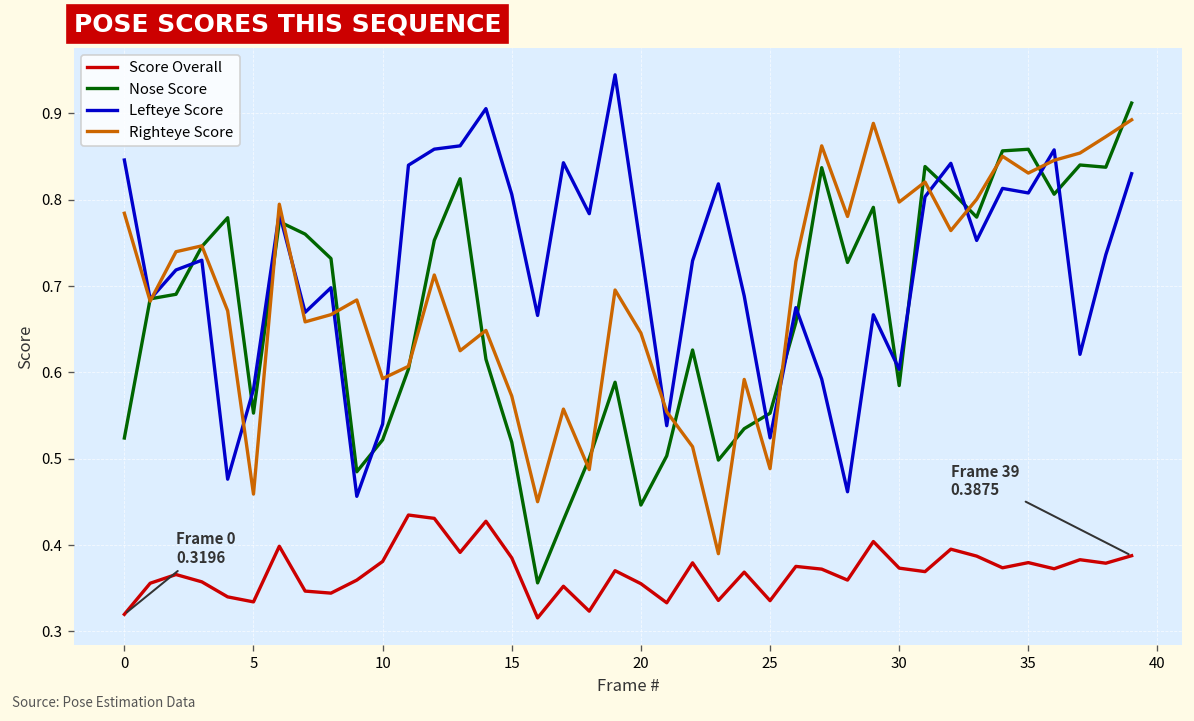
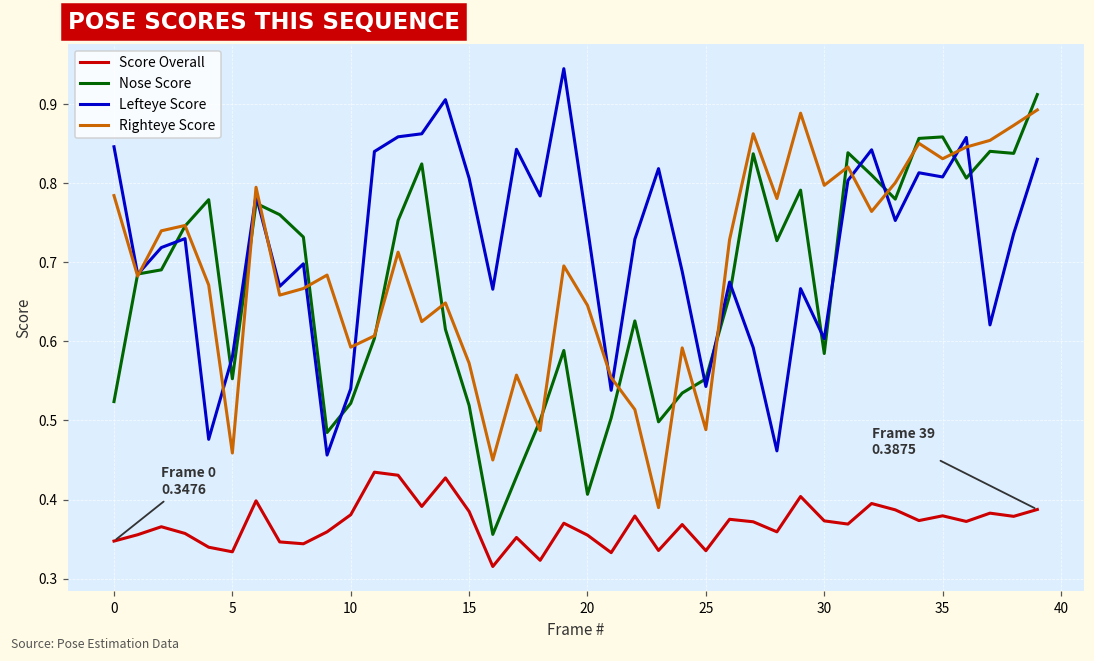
  {
    "Score Overall": {
-     "0": 0.3196
+     "0": 0.3476
    },
    "Nose Score": {
      "0": 0.52,
      "5": 0.55,
      "10": 0.52,
      "15": 0.52,
-     "20": 0.45,
+     "20": 0.41,
      "25": 0.55,
      "30": 0.58,
      "35": 0.86
    },
    "Lefteye Score": {
      "0": 0.85,
      "5": 0.58,
      "10": 0.54,
      "15": 0.81,
      "20": 0.74,
-     "25": 0.52,
+     "25": 0.54,
      "30": 0.60,
      "35": 0.81
    },
    "Righteye Score": {
      "0": 0.78,
      "5": 0.46,
      "10": 0.59,
      "15": 0.57,
      "20": 0.65,
      "25": 0.49,
      "30": 0.80,
      "35": 0.83
    }
  }
